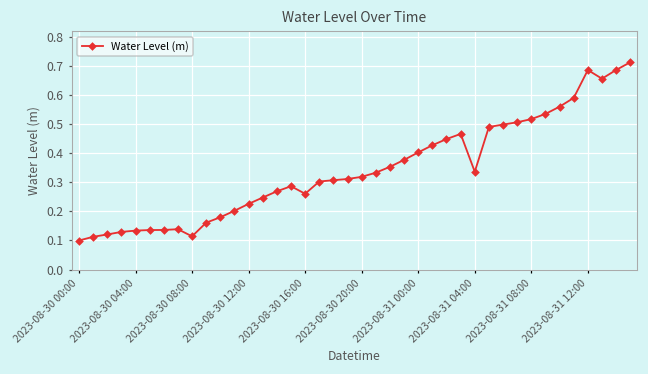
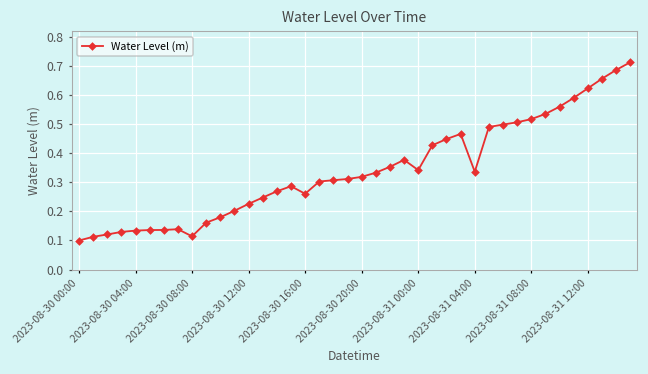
  {
    "2023-08-30 00:00": 0.10,
    "2023-08-30 04:00": 0.13,
    "2023-08-30 08:00": 0.11,
    "2023-08-30 12:00": 0.23,
    "2023-08-30 16:00": 0.26,
    "2023-08-30 20:00": 0.32,
-   "2023-08-31 00:00": 0.40,
+   "2023-08-31 00:00": 0.34,
    "2023-08-31 04:00": 0.34,
    "2023-08-31 08:00": 0.52,
-   "2023-08-31 12:00": 0.69
+   "2023-08-31 12:00": 0.62
  }
